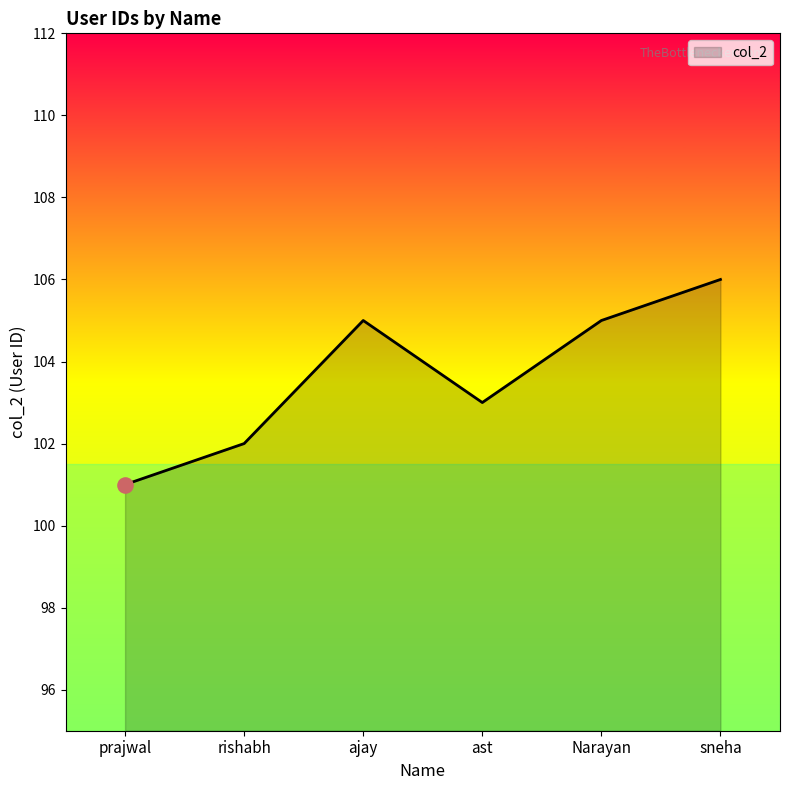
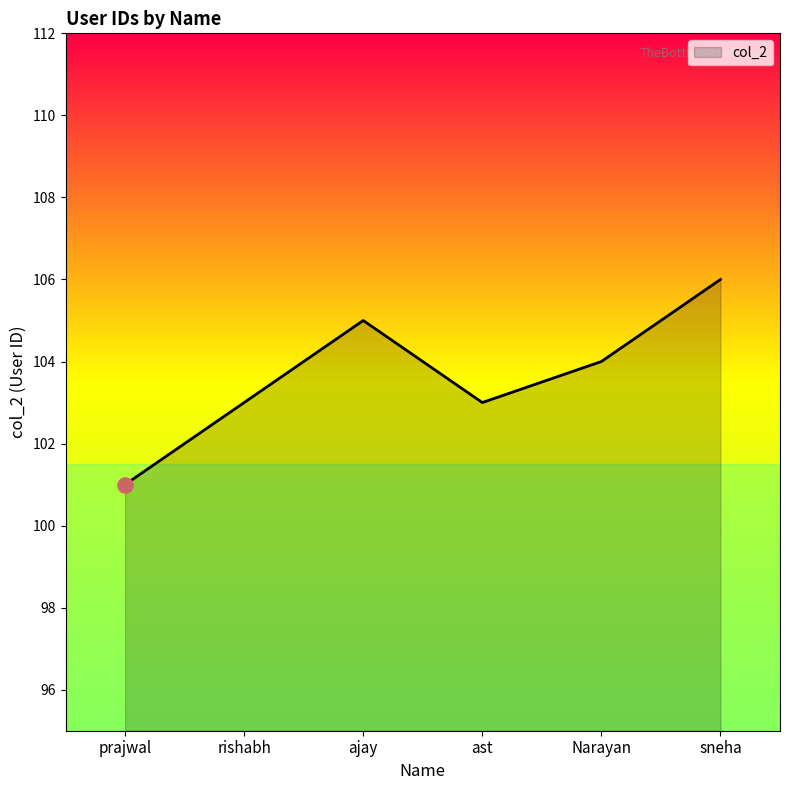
  {
    "col_2": {
-     "rishabh": 102,
+     "rishabh": 103,
      "ajay": 105,
      "ast": 103,
-     "Narayan": 105,
+     "Narayan": 104,
      "sneha": 106
    }
  }
